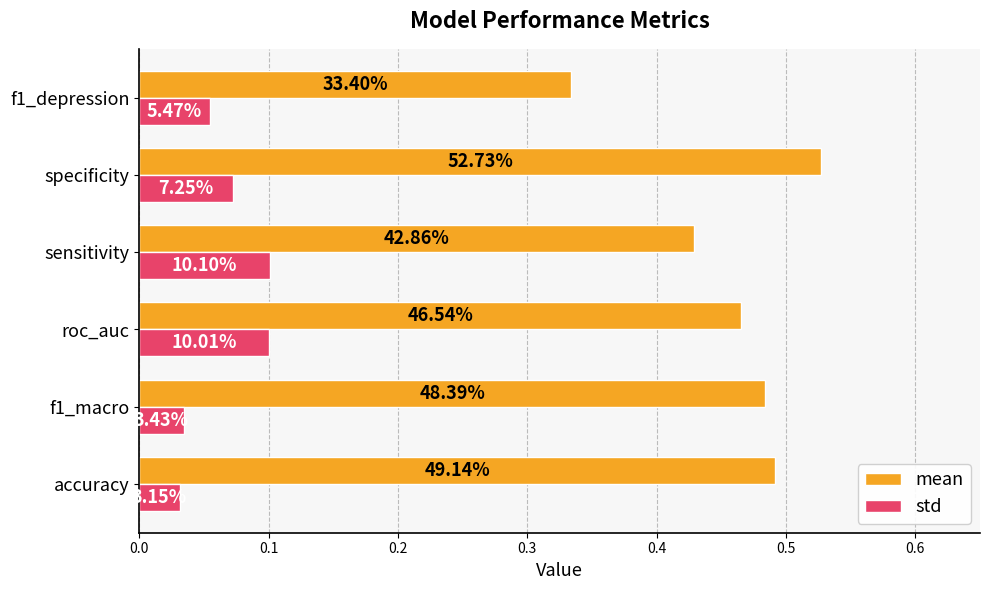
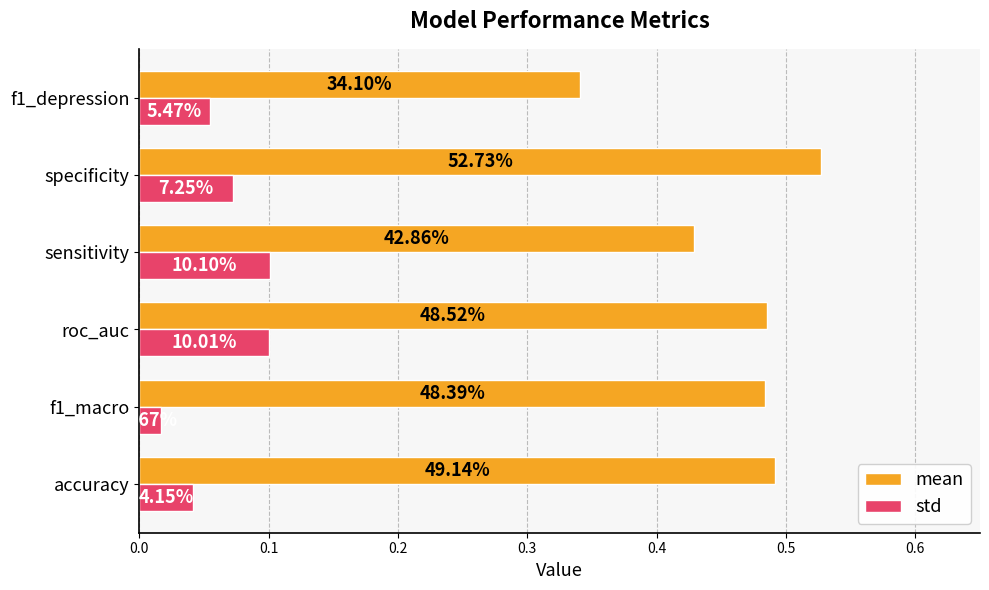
  {
    "mean": {
-     "f1_depression": "33.40%",
+     "f1_depression": "34.10%",
      "specificity": "52.73%",
      "sensitivity": "42.86%",
-     "roc_auc": "46.54%",
+     "roc_auc": "48.52%",
      "f1_macro": "48.39%",
      "accuracy": "49.14%"
    },
    "std": {
      "f1_depression": "5.47%",
      "specificity": "7.25%",
      "sensitivity": "10.10%",
      "roc_auc": "10.01%",
-     "f1_macro": "0.034",
-     "accuracy": "3.15%"
+     "f1_macro": "0.017",
+     "accuracy": "4.15%"
    }
  }
